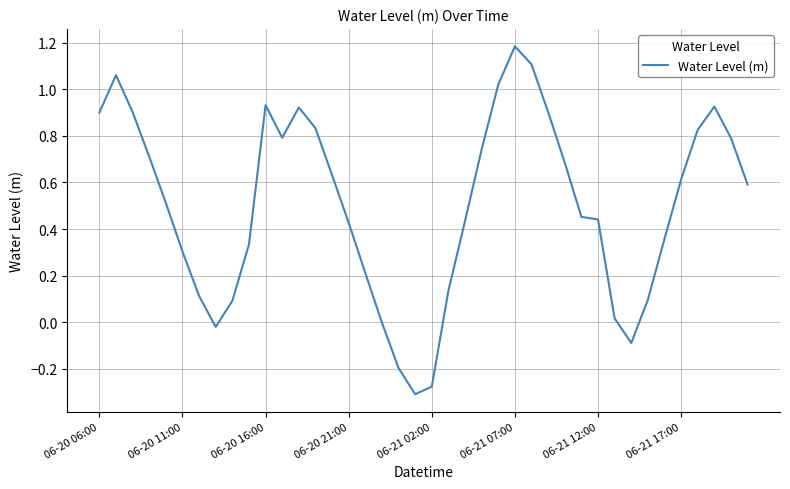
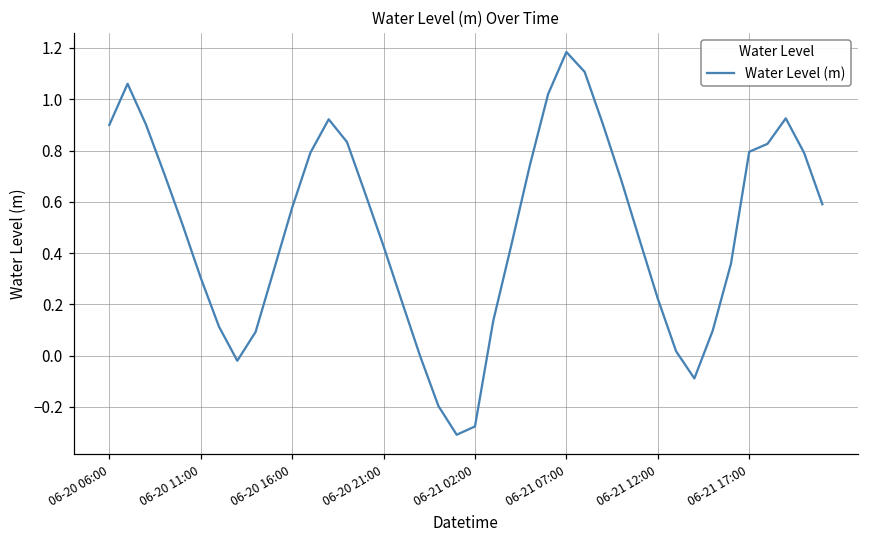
  {
    "06-20 06:00": 0.90,
    "06-20 11:00": 0.30,
-   "06-20 16:00": 0.93,
+   "06-20 16:00": 0.58,
    "06-20 21:00": 0.43,
    "06-21 02:00": -0.28,
    "06-21 07:00": 1.18,
-   "06-21 12:00": 0.44,
-   "06-21 17:00": 0.61
+   "06-21 12:00": 0.22,
+   "06-21 17:00": 0.80
  }
